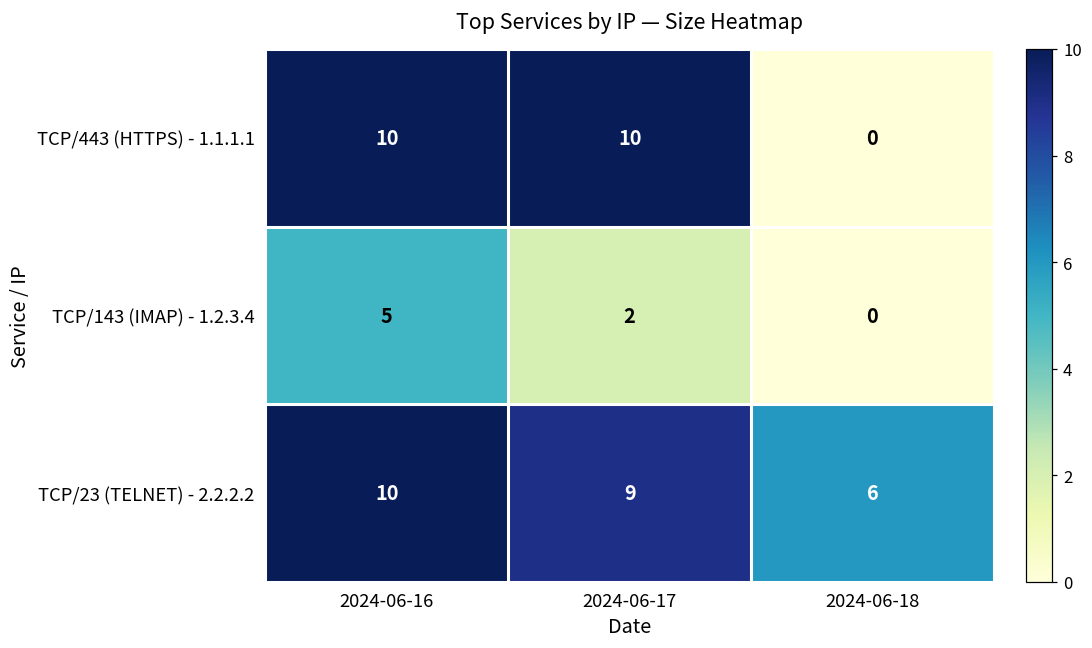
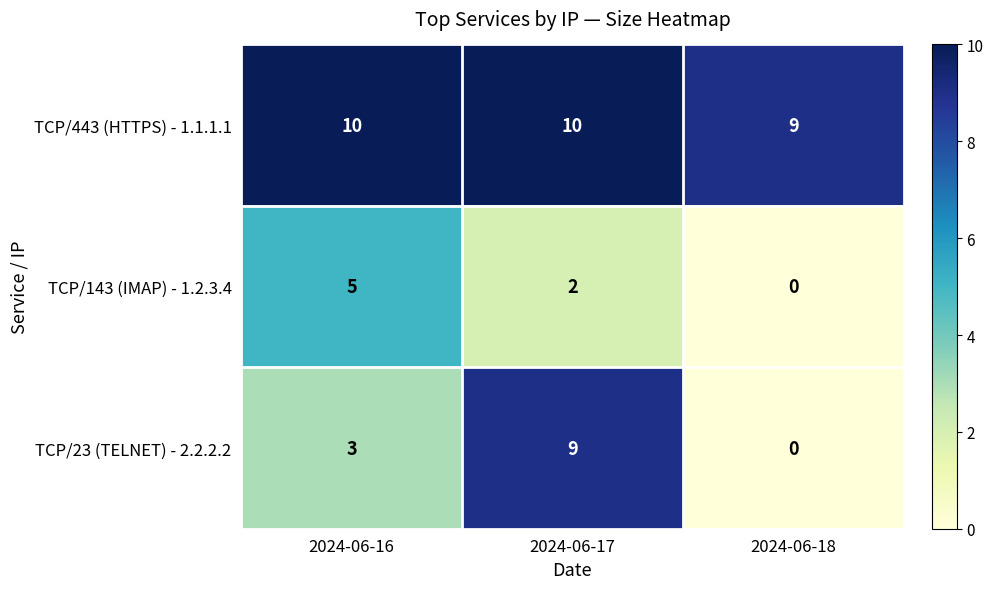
  {
    "TCP/443 (HTTPS) - 1.1.1.1": {
      "2024-06-16": 10,
      "2024-06-17": 10,
-     "2024-06-18": 0
+     "2024-06-18": 9
    },
    "TCP/143 (IMAP) - 1.2.3.4": {
      "2024-06-16": 5,
      "2024-06-17": 2,
      "2024-06-18": 0
    },
    "TCP/23 (TELNET) - 2.2.2.2": {
-     "2024-06-16": 10,
+     "2024-06-16": 3,
      "2024-06-17": 9,
-     "2024-06-18": 6
+     "2024-06-18": 0
    }
  }
